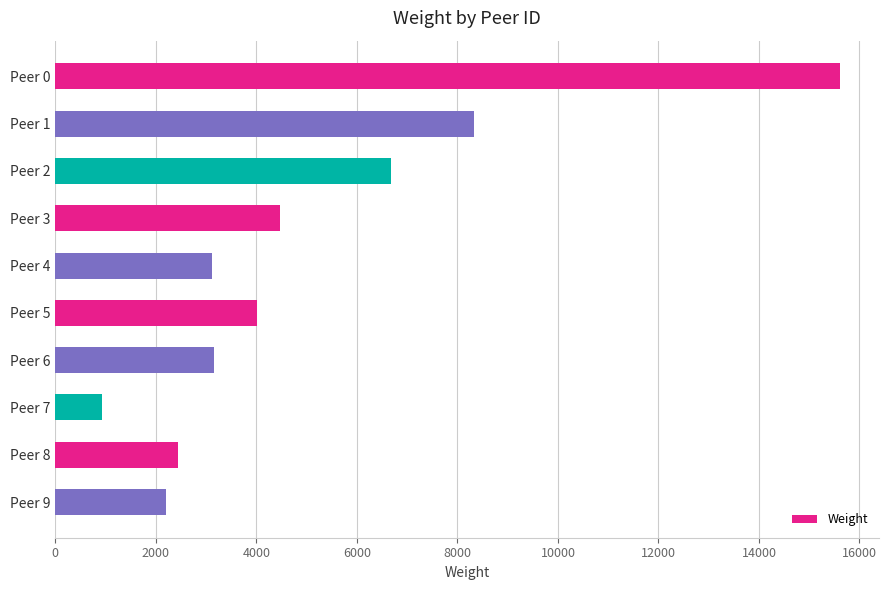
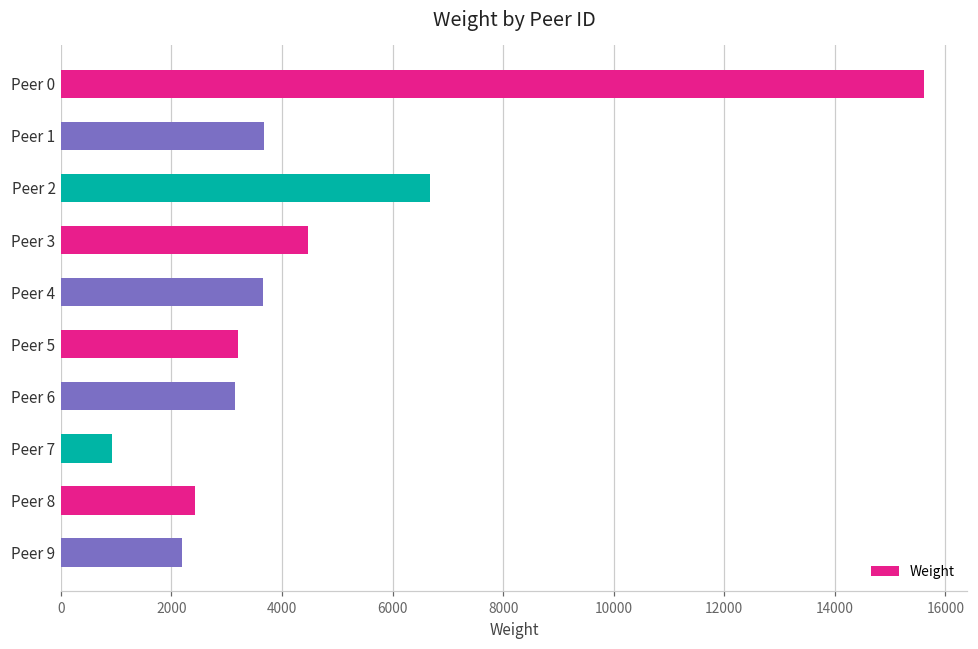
  {
    "Peer 0": 15600,
-   "Peer 1": 8300,
+   "Peer 1": 3700,
    "Peer 2": 6700,
    "Peer 3": 4500,
-   "Peer 4": 3100,
-   "Peer 5": 4000,
+   "Peer 4": 3700,
+   "Peer 5": 3200,
    "Peer 6": 3100,
    "Peer 7": 900,
    "Peer 8": 2400,
    "Peer 9": 2200
  }
